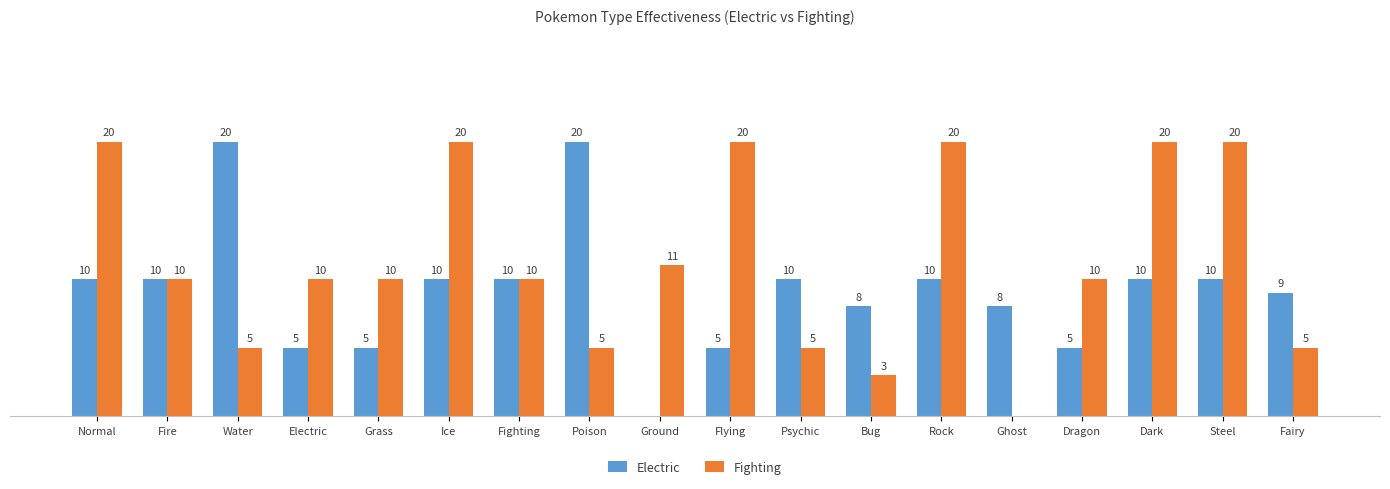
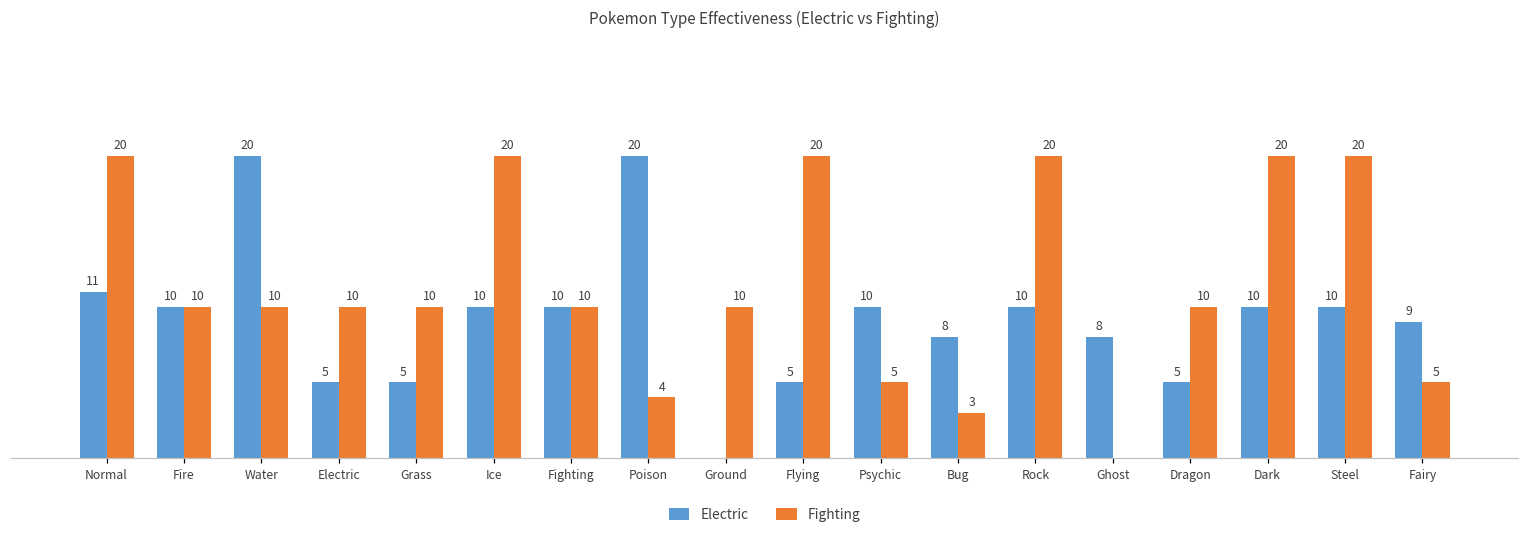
  {
    "Electric": {
-     "Normal": 10,
+     "Normal": 11,
      "Fire": 10,
      "Water": 20,
      "Electric": 5,
      "Grass": 5,
      "Ice": 10,
      "Fighting": 10,
      "Poison": 20,
      "Flying": 5,
      "Psychic": 10,
      "Bug": 8,
      "Rock": 10,
      "Ghost": 8,
      "Dragon": 5,
      "Dark": 10,
      "Steel": 10,
      "Fairy": 9
    },
    "Fighting": {
      "Normal": 20,
      "Fire": 10,
-     "Water": 5,
+     "Water": 10,
      "Electric": 10,
      "Grass": 10,
      "Ice": 20,
      "Fighting": 10,
-     "Poison": 5,
-     "Ground": 11,
+     "Poison": 4,
+     "Ground": 10,
      "Flying": 20,
      "Psychic": 5,
      "Bug": 3,
      "Rock": 20,
      "Dragon": 10,
      "Dark": 20,
      "Steel": 20,
      "Fairy": 5
    }
  }
